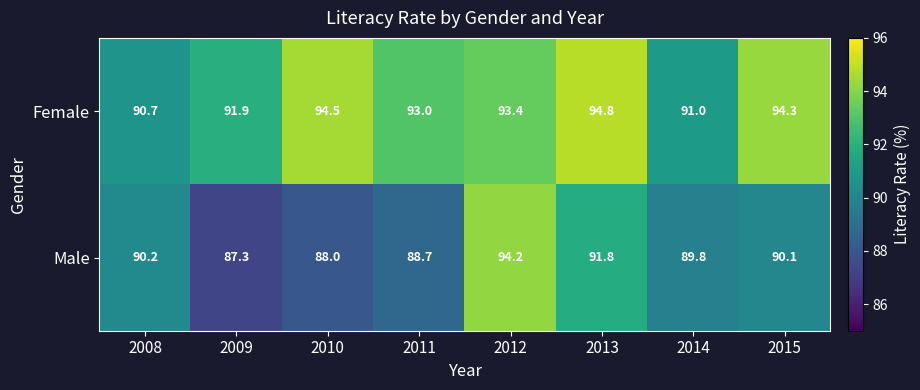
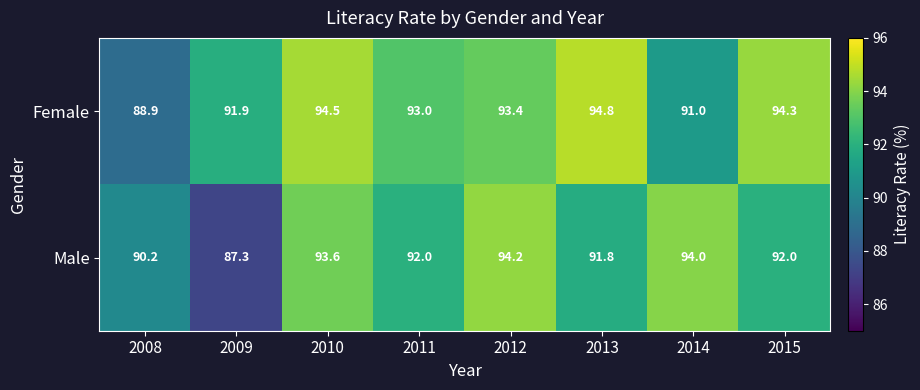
  {
    "Female": {
-     "2008": 90.7,
+     "2008": 88.9,
      "2009": 91.9,
      "2010": 94.5,
      "2011": 93.0,
      "2012": 93.4,
      "2013": 94.8,
      "2014": 91.0,
      "2015": 94.3
    },
    "Male": {
      "2008": 90.2,
      "2009": 87.3,
-     "2010": 88.0,
-     "2011": 88.7,
+     "2010": 93.6,
+     "2011": 92.0,
      "2012": 94.2,
      "2013": 91.8,
-     "2014": 89.8,
-     "2015": 90.1
+     "2014": 94.0,
+     "2015": 92.0
    }
  }
